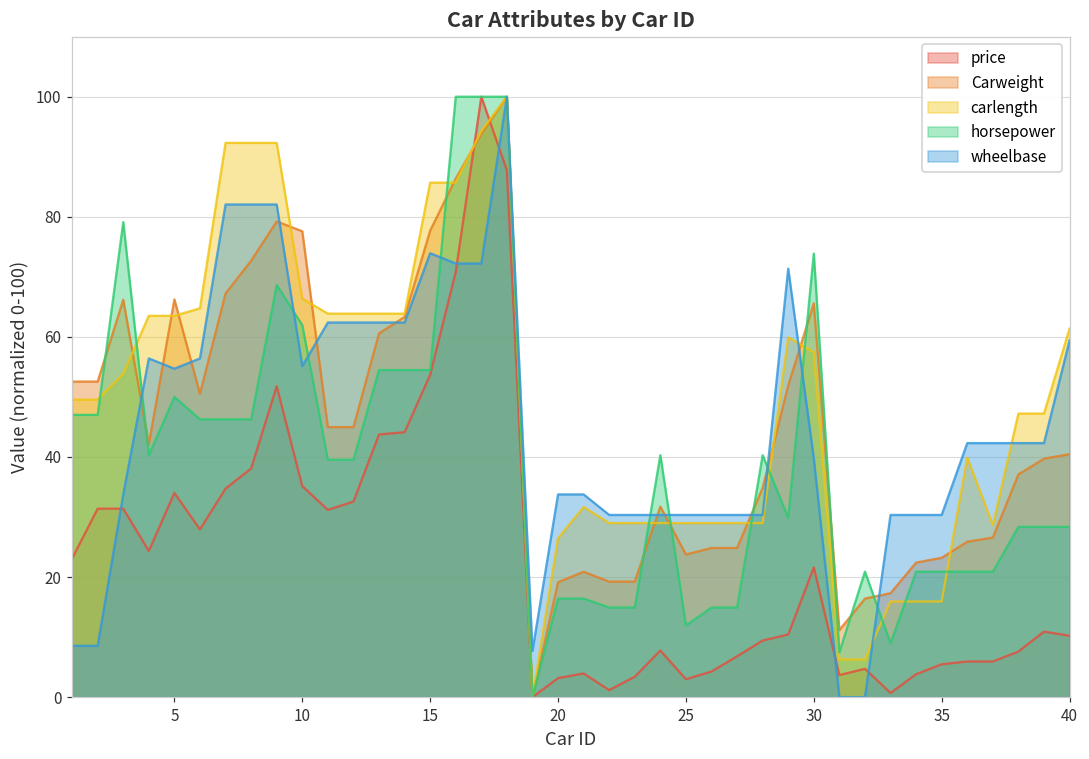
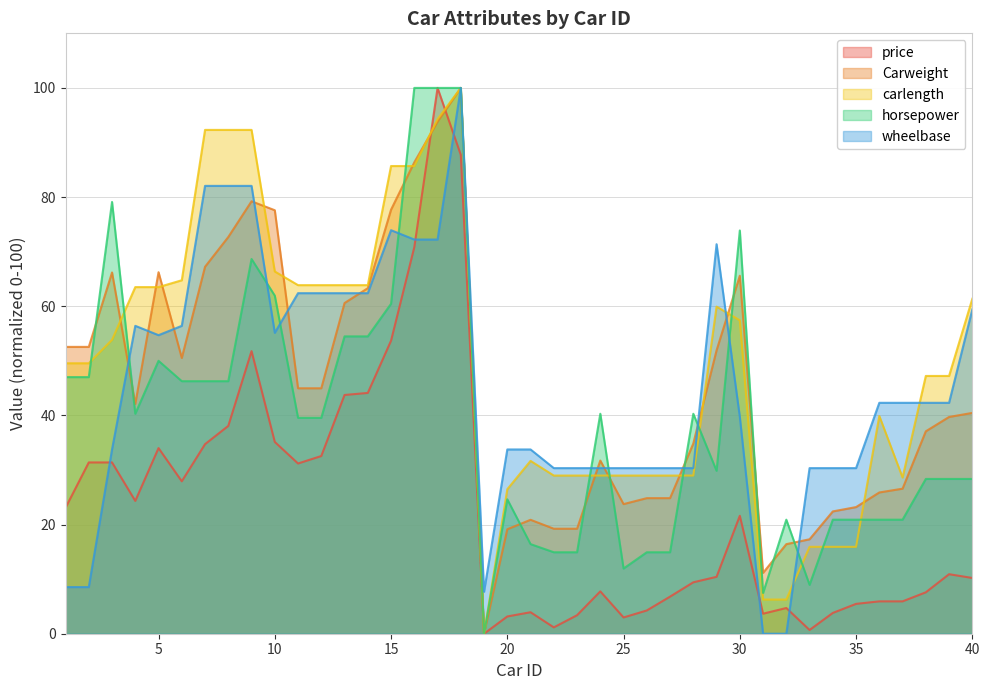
  {
    "horsepower": {
      "5": 50,
      "10": 62,
-     "15": 54,
-     "20": 16,
+     "15": 60,
+     "20": 25,
      "25": 12,
      "30": 74,
      "35": 21,
      "40": 28
    },
    "wheelbase": {
      "5": 55,
      "10": 55,
      "15": 74,
      "20": 34,
      "25": 30,
      "30": 40,
      "35": 30,
      "40": 59
    }
  }
